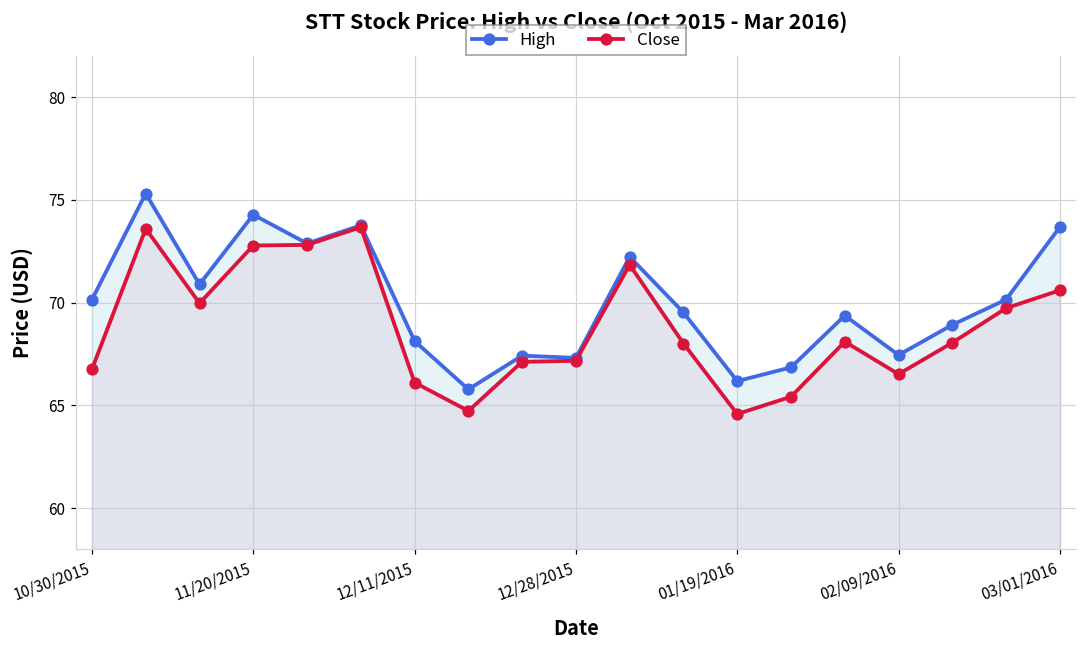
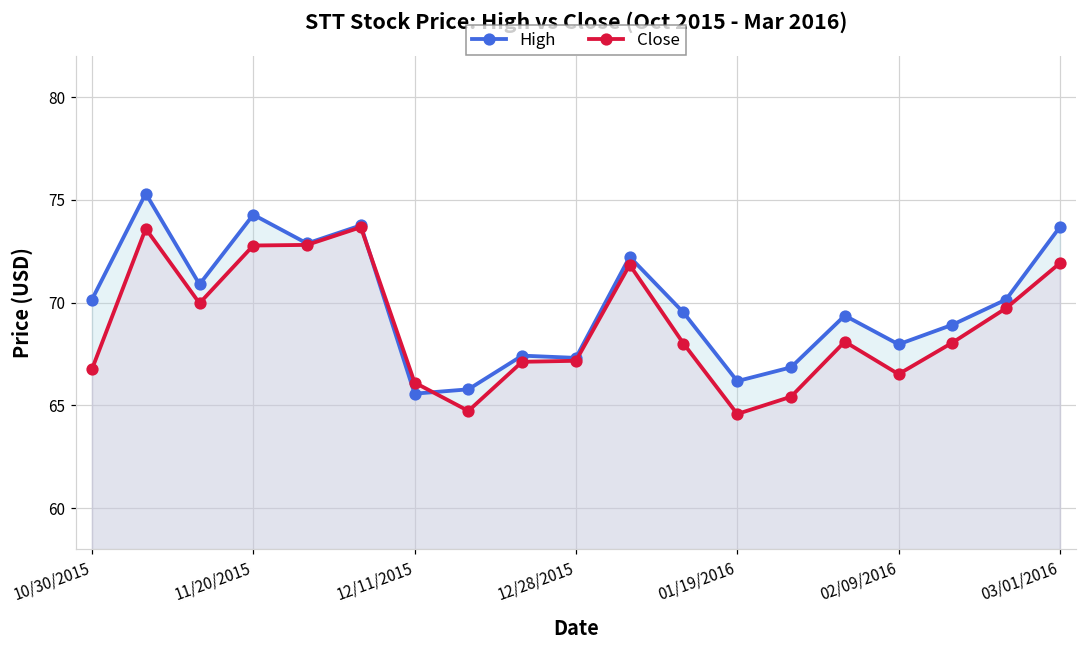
  {
    "High": {
      "10/30/2015": 70.2,
      "11/20/2015": 74.3,
-     "12/11/2015": 68.1,
+     "12/11/2015": 65.6,
      "12/28/2015": 67.3,
      "01/19/2016": 66.2,
-     "02/09/2016": 67.5,
+     "02/09/2016": 68.0,
      "03/01/2016": 73.7
    },
    "Close": {
      "10/30/2015": 66.8,
      "11/20/2015": 72.8,
      "12/11/2015": 66.1,
      "12/28/2015": 67.2,
      "01/19/2016": 64.6,
      "02/09/2016": 66.5,
-     "03/01/2016": 70.6
+     "03/01/2016": 71.9
    }
  }
